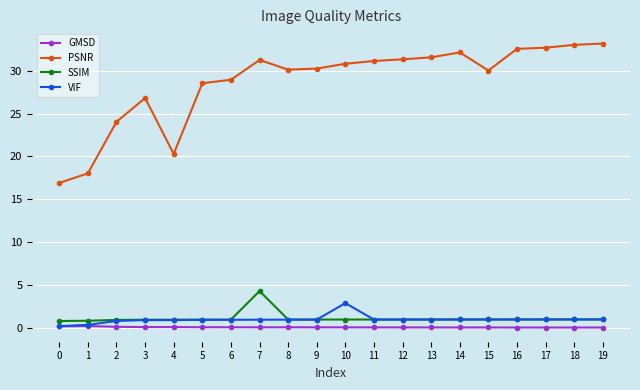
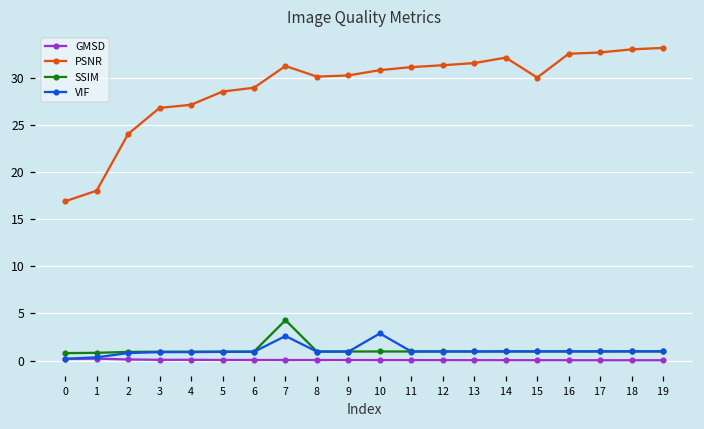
  {
    "GMSD": {
      "2": 0,
      "3": 0,
      "4": 0,
      "5": 0,
      "6": 0,
      "7": 0,
      "8": 0,
      "9": 0,
      "10": 0,
      "11": 0,
      "12": 0,
      "13": 0,
      "14": 0,
      "15": 0,
      "16": 0,
      "17": 0,
      "18": 0,
      "19": 0
    },
    "PSNR": {
      "0": 17,
      "1": 18,
      "2": 24,
      "3": 27,
-     "4": 20,
+     "4": 27,
      "5": 29,
      "6": 29,
      "7": 31,
      "8": 30,
      "9": 30,
      "10": 31,
      "11": 31,
      "12": 31,
      "13": 32,
      "14": 32,
      "15": 30,
      "16": 33,
      "17": 33,
      "18": 33,
      "19": 33
    },
    "SSIM": {
      "0": 1,
      "1": 1,
      "7": 4,
      "10": 1
    },
    "VIF": {
-     "7": 1,
+     "7": 3,
      "10": 3
    }
  }
